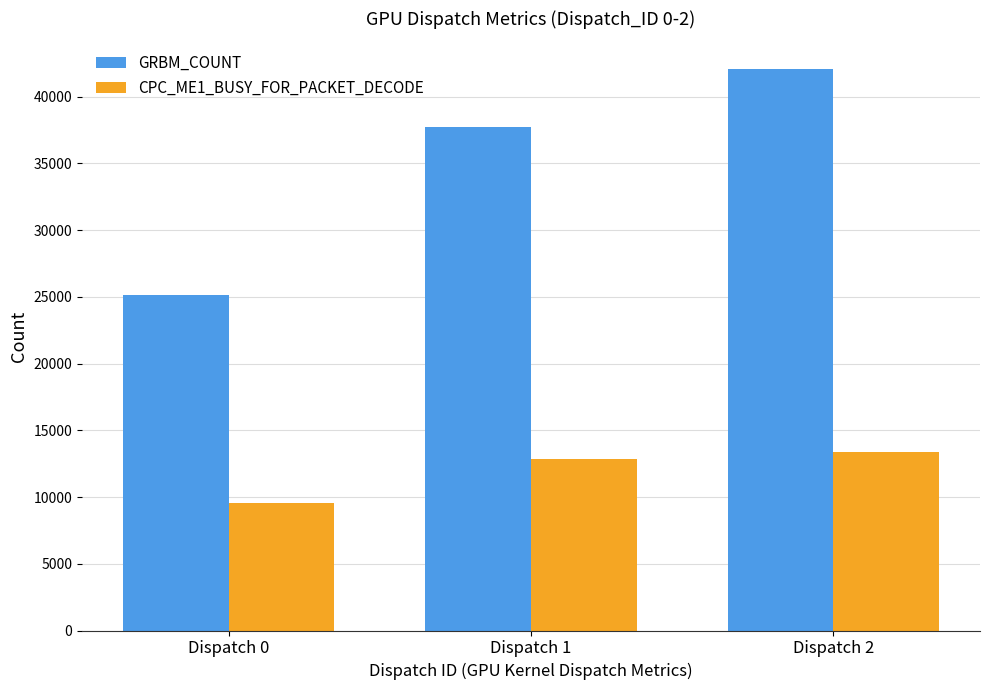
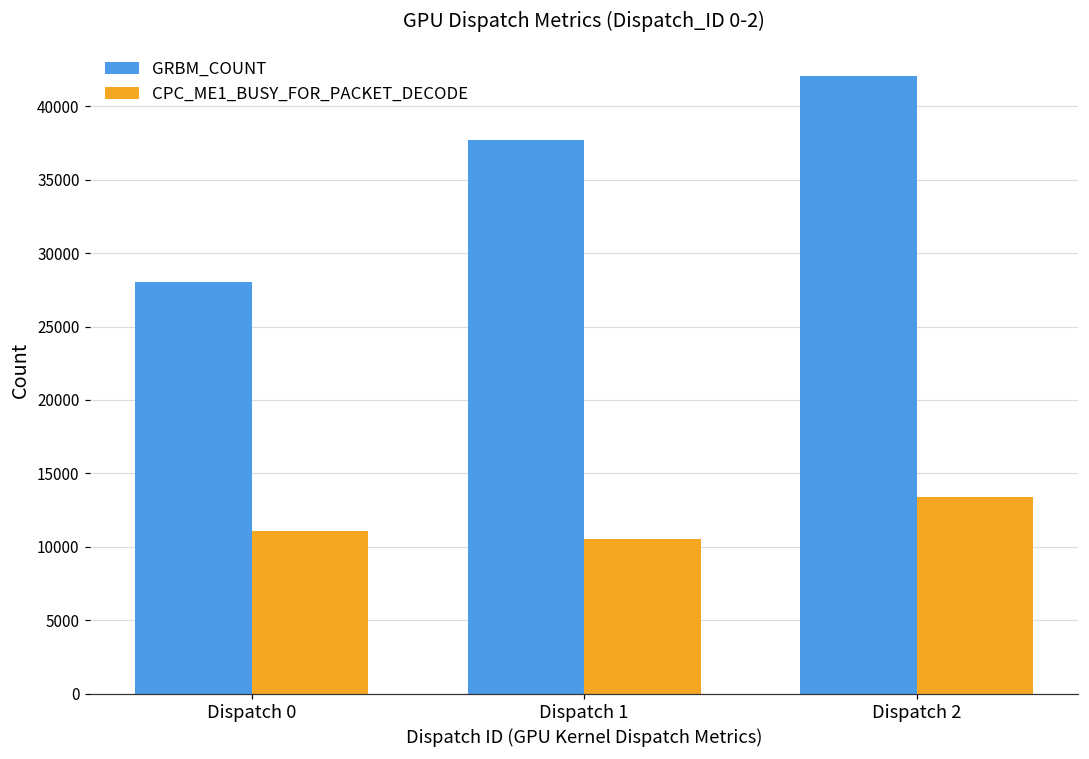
  {
    "GRBM_COUNT": {
-     "Dispatch 0": 25100,
+     "Dispatch 0": 28000,
      "Dispatch 1": 37700,
      "Dispatch 2": 42000
    },
    "CPC_ME1_BUSY_FOR_PACKET_DECODE": {
-     "Dispatch 0": 9600,
-     "Dispatch 1": 12900,
+     "Dispatch 0": 11100,
+     "Dispatch 1": 10500,
      "Dispatch 2": 13400
    }
  }
